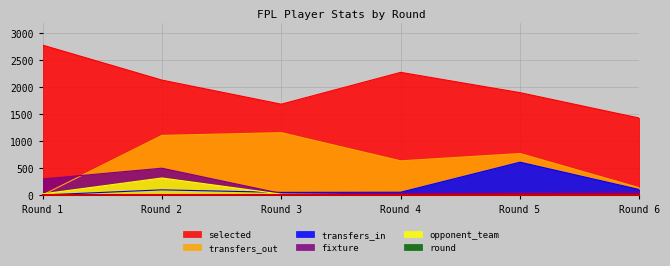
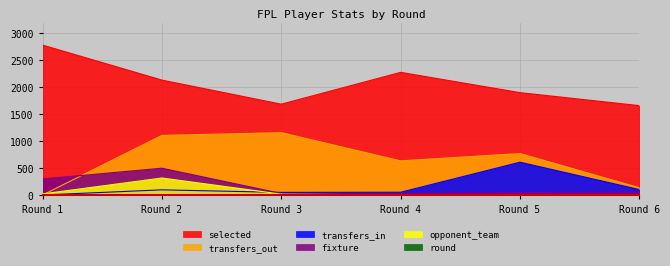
  {
    "selected": {
      "Round 1": 2800,
      "Round 2": 2100,
      "Round 3": 1700,
      "Round 4": 2300,
      "Round 5": 1900,
-     "Round 6": 1400
+     "Round 6": 1700
    },
    "transfers_out": {
      "Round 2": 1100,
      "Round 3": 1200,
      "Round 4": 600,
      "Round 5": 800
    },
    "transfers_in": {
      "Round 2": 100,
      "Round 5": 600
    },
    "fixture": {
      "Round 1": 300,
      "Round 2": 500
    },
    "opponent_team": {
      "Round 2": 300
    },
    "round": {
      "Round 2": 0
    }
  }
